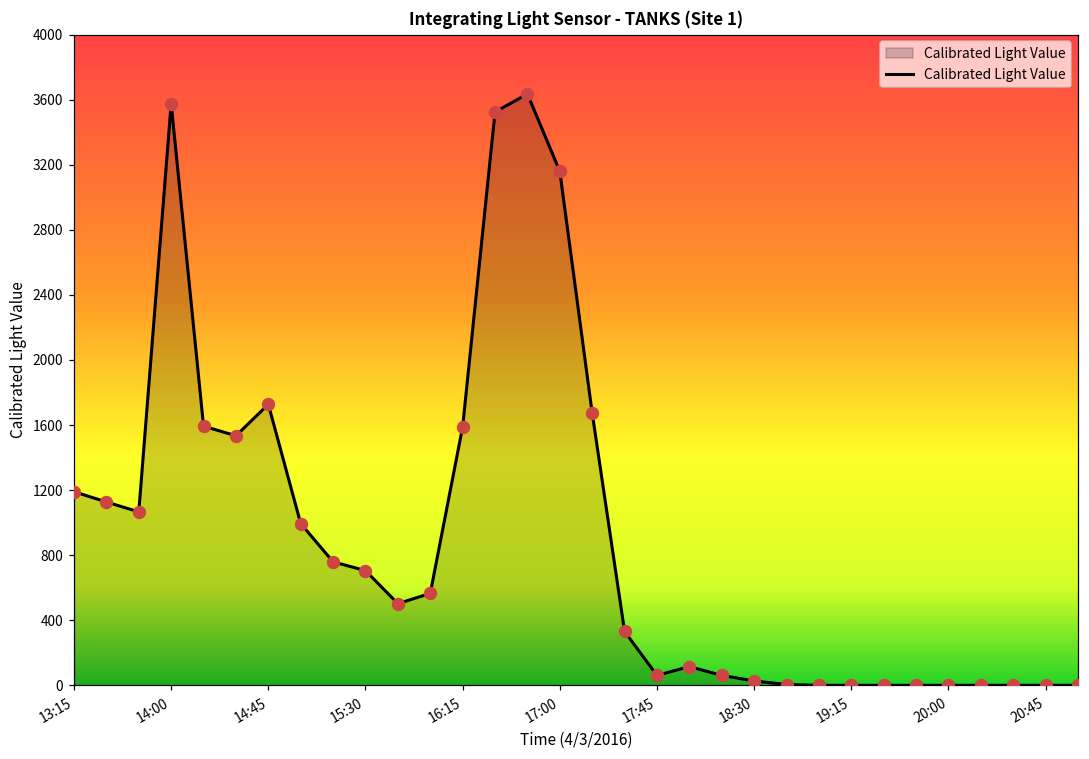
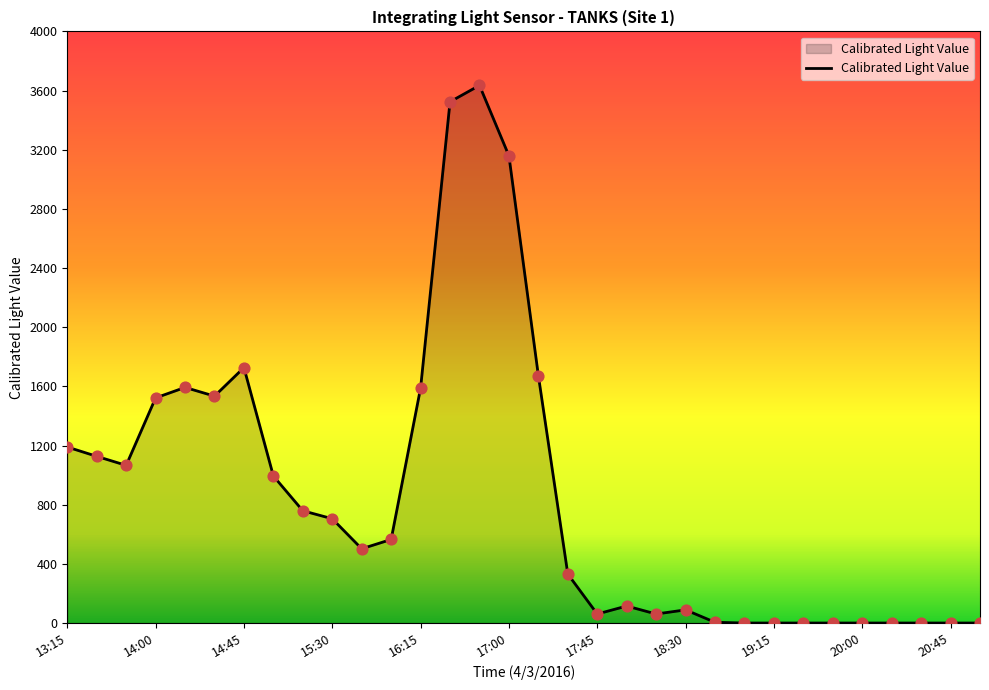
  {
    "13:15": 1190,
-   "14:00": 3580,
+   "14:00": 1520,
    "14:45": 1730,
    "15:30": 710,
    "16:15": 1590,
    "17:00": 3160,
    "17:45": 60,
-   "18:30": 30,
+   "18:30": 90,
    "19:15": 0,
    "20:00": 0,
    "20:45": 0
  }
